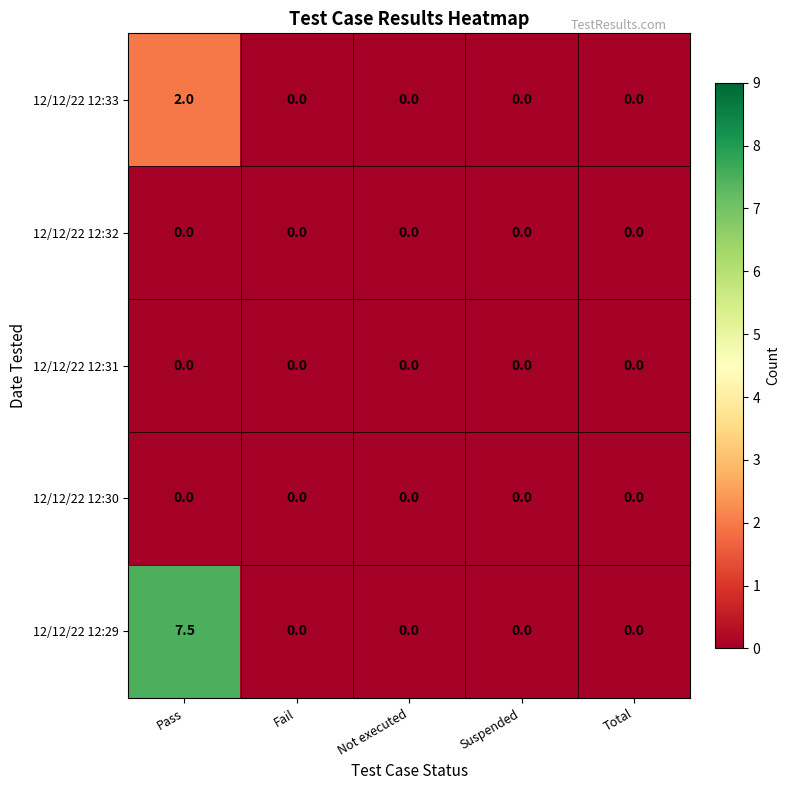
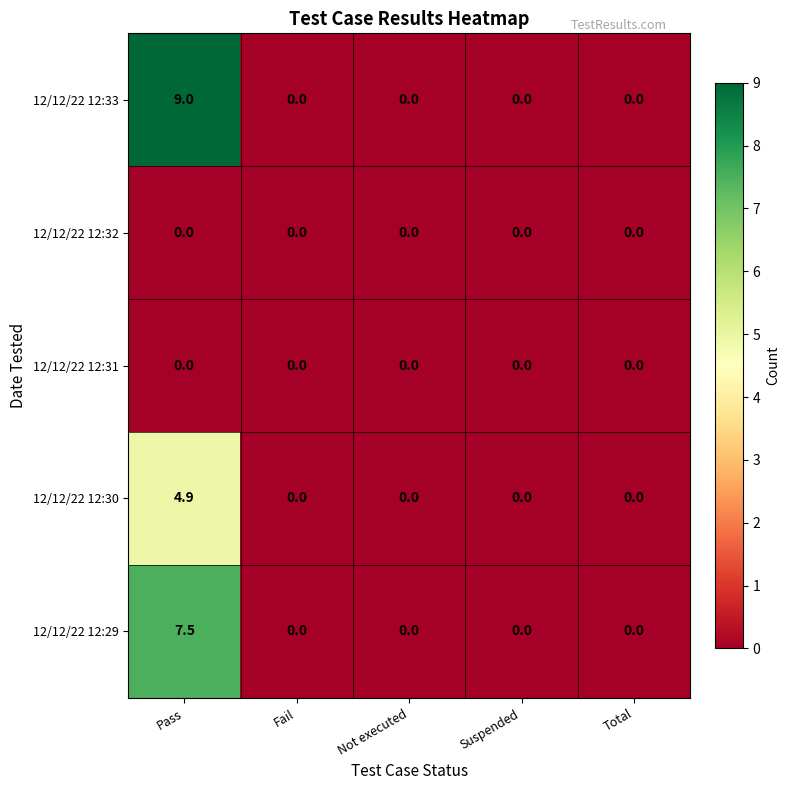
  {
    "12/12/22 12:33": {
-     "Pass": 2.0,
+     "Pass": 9.0,
      "Fail": 0.0,
      "Not executed": 0.0,
      "Suspended": 0.0,
      "Total": 0.0
    },
    "12/12/22 12:32": {
      "Pass": 0.0,
      "Fail": 0.0,
      "Not executed": 0.0,
      "Suspended": 0.0,
      "Total": 0.0
    },
    "12/12/22 12:31": {
      "Pass": 0.0,
      "Fail": 0.0,
      "Not executed": 0.0,
      "Suspended": 0.0,
      "Total": 0.0
    },
    "12/12/22 12:30": {
-     "Pass": 0.0,
+     "Pass": 4.9,
      "Fail": 0.0,
      "Not executed": 0.0,
      "Suspended": 0.0,
      "Total": 0.0
    },
    "12/12/22 12:29": {
      "Pass": 7.5,
      "Fail": 0.0,
      "Not executed": 0.0,
      "Suspended": 0.0,
      "Total": 0.0
    }
  }
